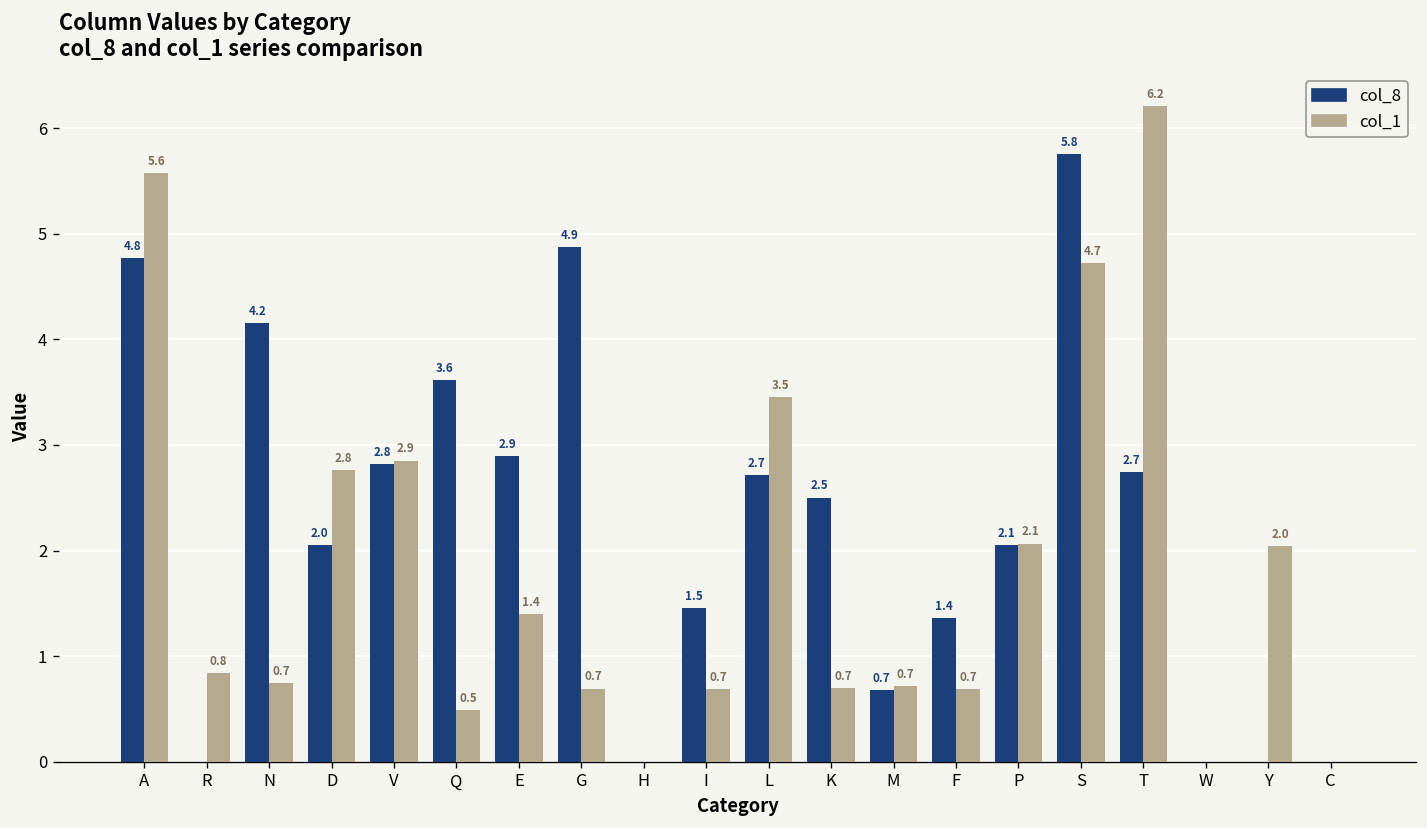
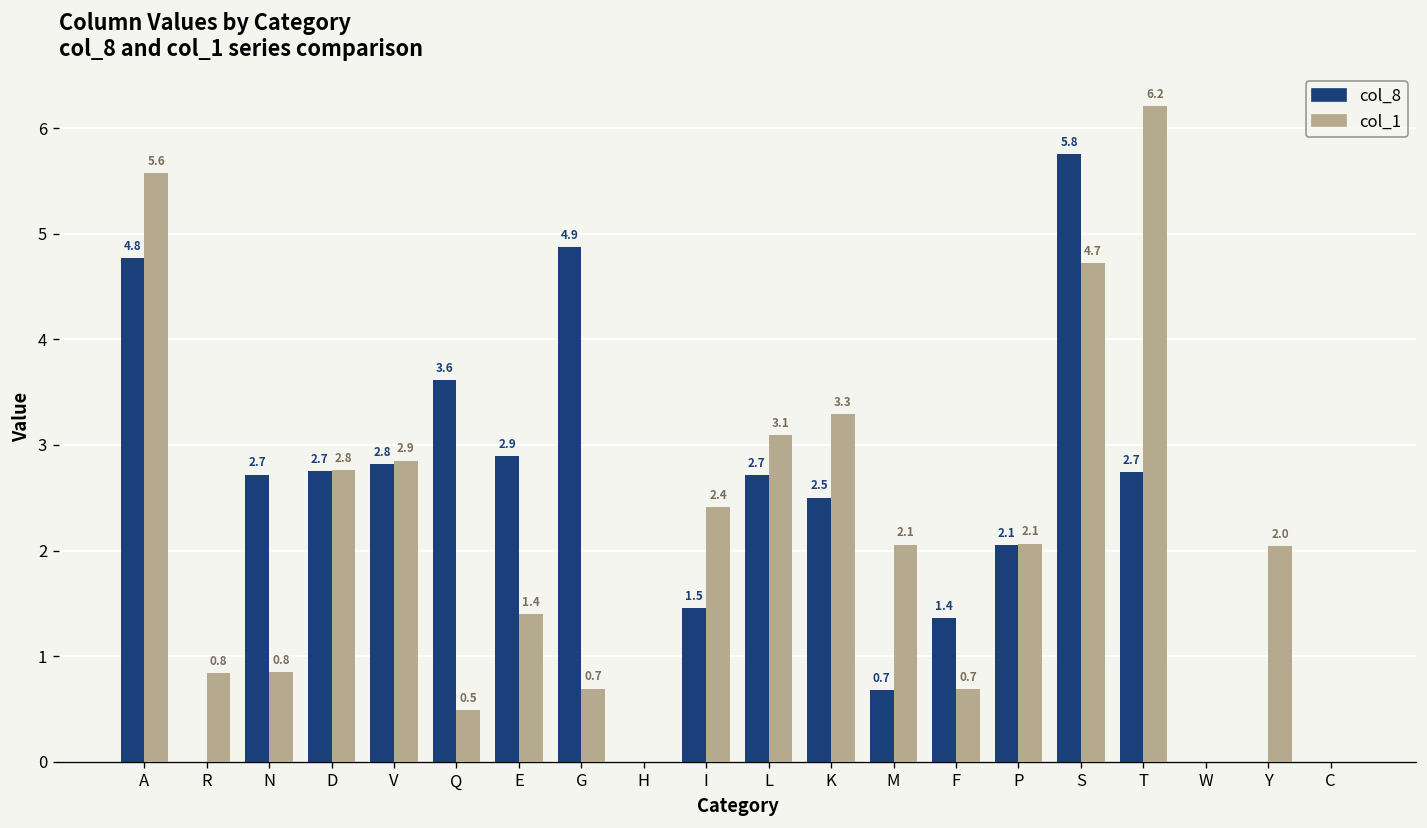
  {
    "col_8": {
      "A": 4.8,
-     "N": 4.2,
-     "D": 2.0,
+     "N": 2.7,
+     "D": 2.7,
      "V": 2.8,
      "Q": 3.6,
      "E": 2.9,
      "G": 4.9,
      "I": 1.5,
      "L": 2.7,
      "K": 2.5,
      "M": 0.7,
      "F": 1.4,
      "P": 2.1,
      "S": 5.8,
      "T": 2.7
    },
    "col_1": {
      "A": 5.6,
      "R": 0.8,
-     "N": 0.7,
+     "N": 0.8,
      "D": 2.8,
      "V": 2.9,
      "Q": 0.5,
      "E": 1.4,
      "G": 0.7,
-     "I": 0.7,
-     "L": 3.5,
-     "K": 0.7,
-     "M": 0.7,
+     "I": 2.4,
+     "L": 3.1,
+     "K": 3.3,
+     "M": 2.1,
      "F": 0.7,
      "P": 2.1,
      "S": 4.7,
      "T": 6.2,
      "Y": 2.0
    }
  }
